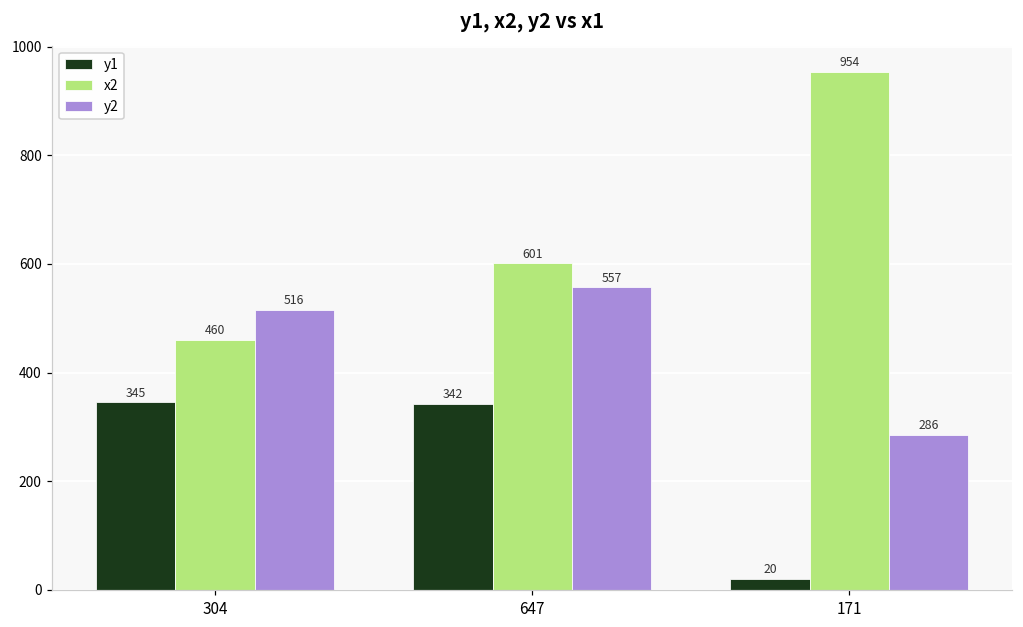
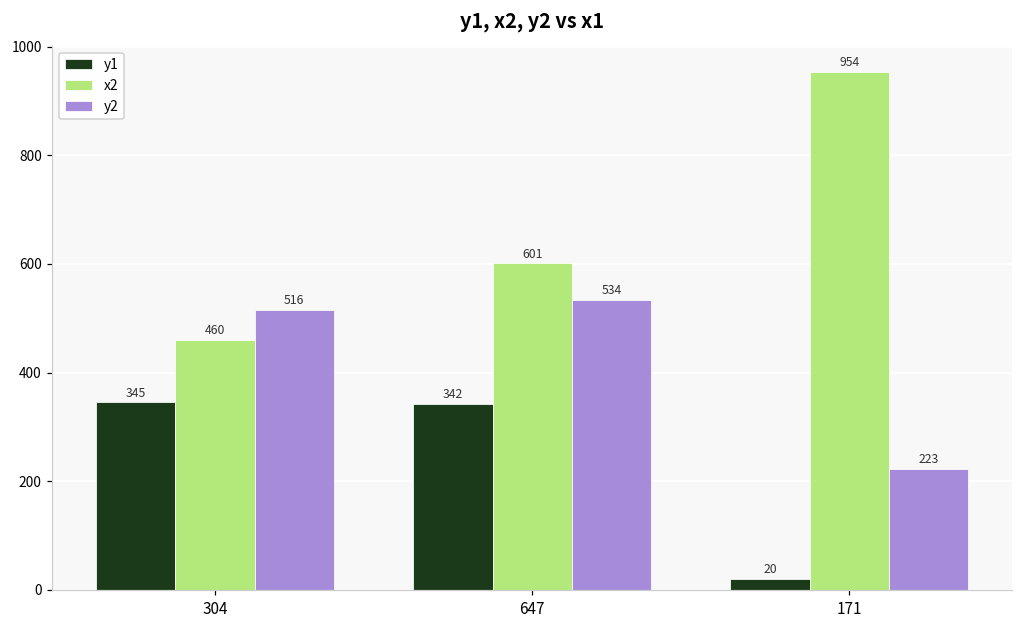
  {
    "y1": {
      "304": 345,
      "647": 342,
      "171": 20
    },
    "x2": {
      "304": 460,
      "647": 601,
      "171": 954
    },
    "y2": {
      "304": 516,
-     "647": 557,
-     "171": 286
+     "647": 534,
+     "171": 223
    }
  }
